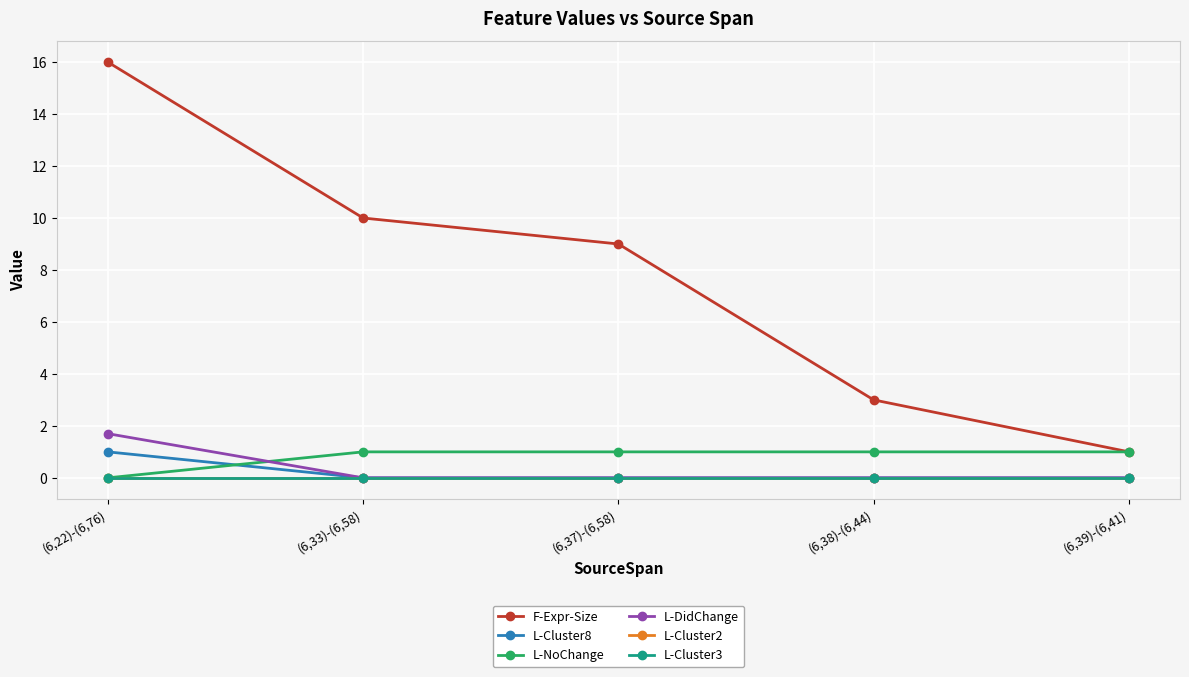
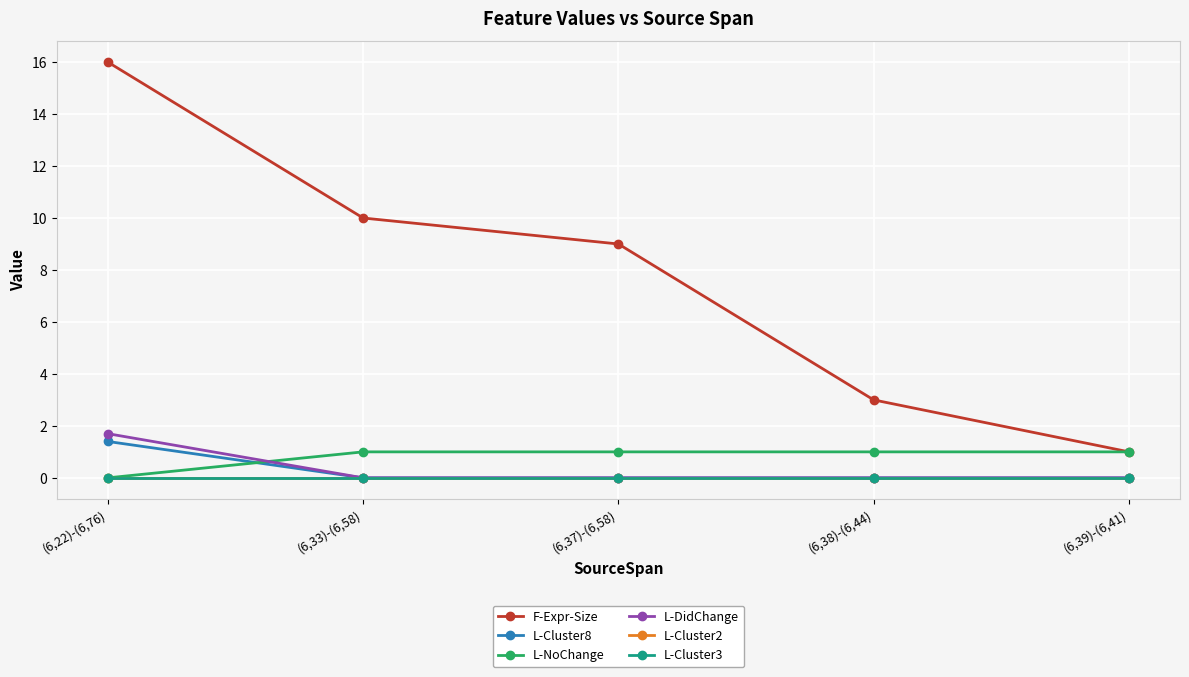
  {
    "F-Expr-Size": {
      "(6,22)-(6,76)": 16.0,
      "(6,33)-(6,58)": 10.0,
      "(6,37)-(6,58)": 9.0,
      "(6,38)-(6,44)": 3.0
    },
    "L-Cluster8": {
-     "(6,22)-(6,76)": 1.0
+     "(6,22)-(6,76)": 1.4
    },
    "L-DidChange": {
      "(6,22)-(6,76)": 1.7
    }
  }
